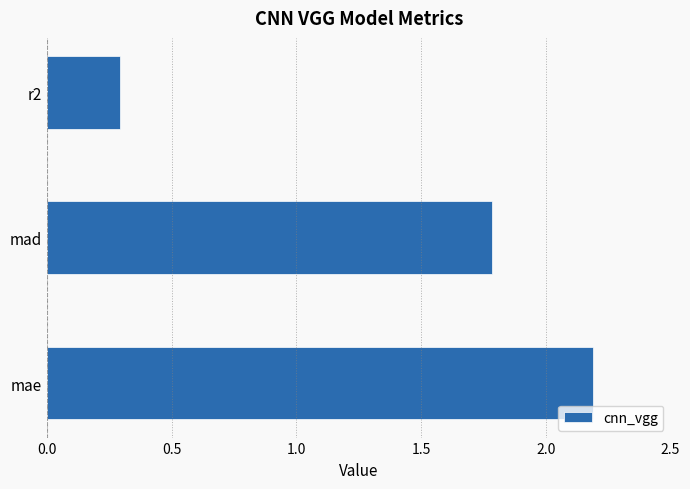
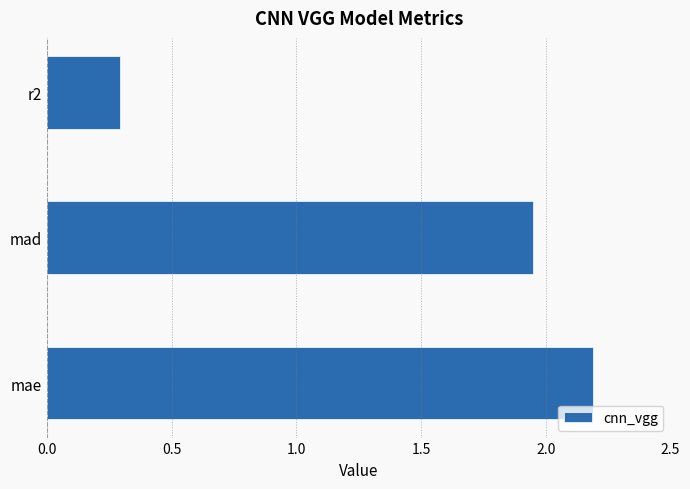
  {
    "r2": 0.29,
-   "mad": 1.79,
+   "mad": 1.95,
    "mae": 2.19
  }
